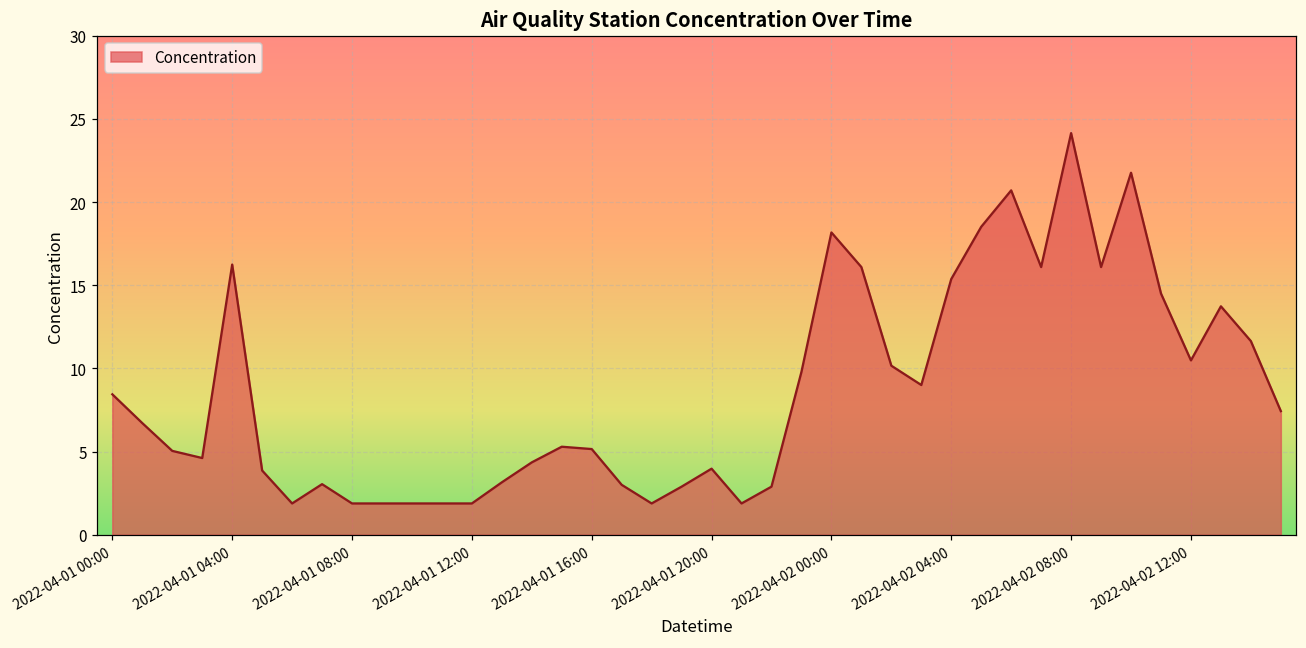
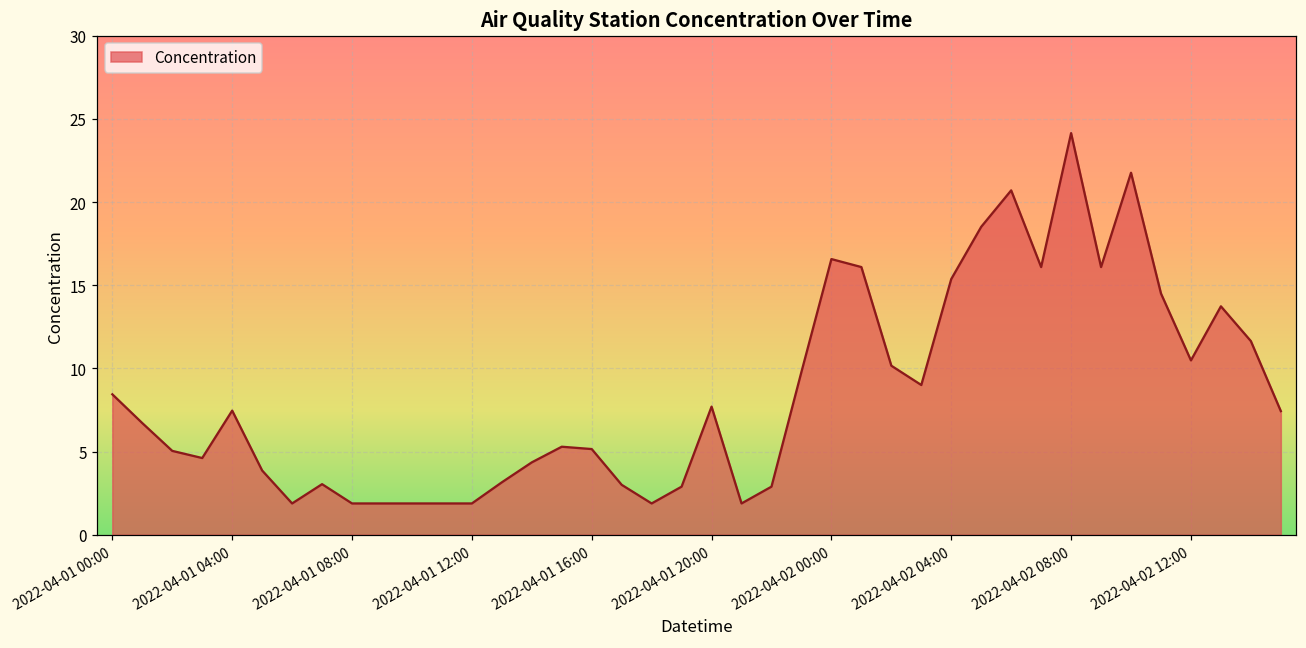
  {
    "2022-04-01 00:00": 8.4,
-   "2022-04-01 04:00": 16.2,
+   "2022-04-01 04:00": 7.5,
    "2022-04-01 08:00": 1.9,
    "2022-04-01 12:00": 1.9,
    "2022-04-01 16:00": 5.2,
-   "2022-04-01 20:00": 4.0,
-   "2022-04-02 00:00": 18.2,
+   "2022-04-01 20:00": 7.7,
+   "2022-04-02 00:00": 16.6,
    "2022-04-02 04:00": 15.4,
    "2022-04-02 08:00": 24.1,
    "2022-04-02 12:00": 10.5
  }
